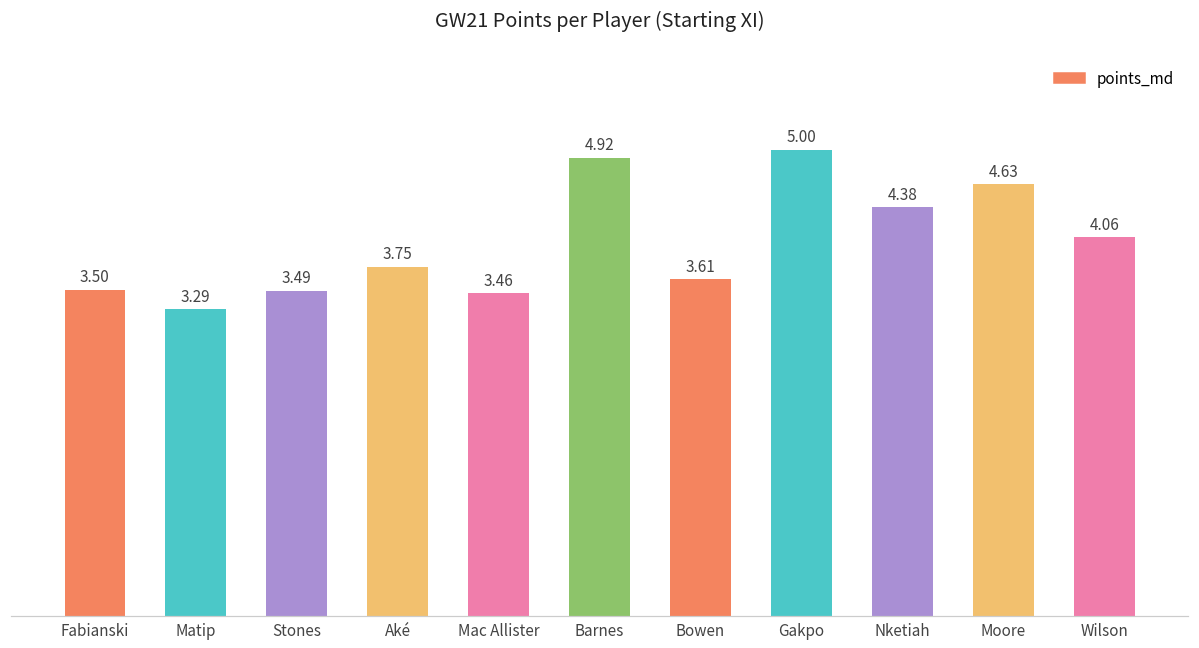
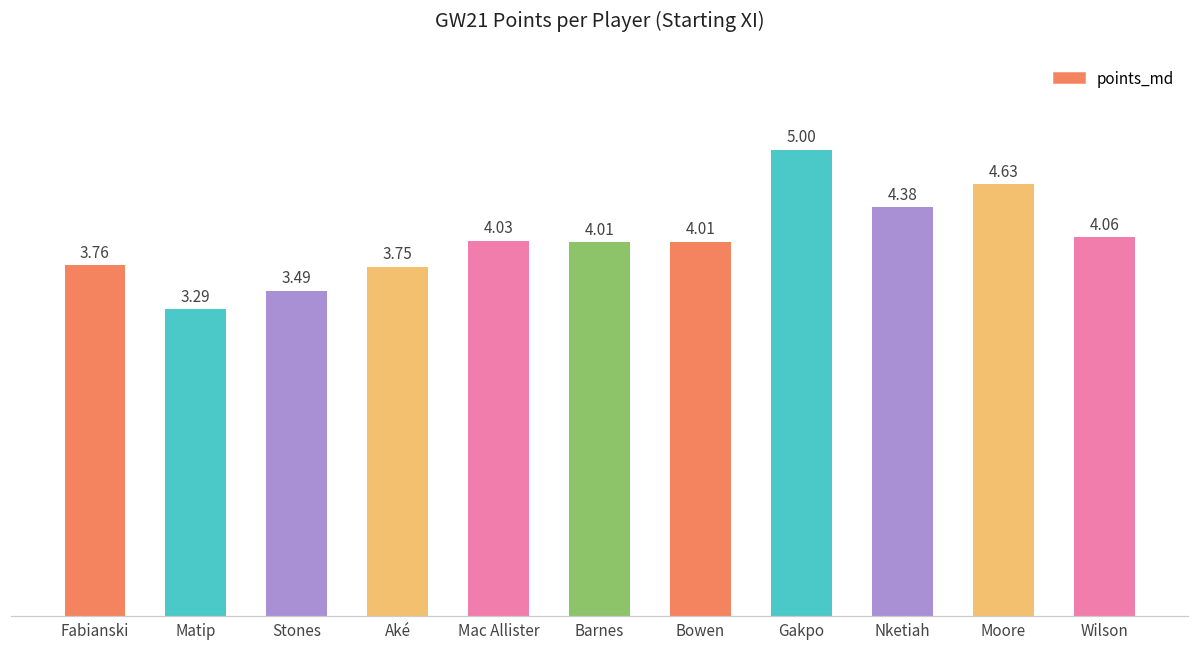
  {
-   "Fabianski": 3.50,
+   "Fabianski": 3.76,
    "Matip": 3.29,
    "Stones": 3.49,
    "Aké": 3.75,
-   "Mac Allister": 3.46,
-   "Barnes": 4.92,
-   "Bowen": 3.61,
+   "Mac Allister": 4.03,
+   "Barnes": 4.01,
+   "Bowen": 4.01,
    "Gakpo": 5.00,
    "Nketiah": 4.38,
    "Moore": 4.63,
    "Wilson": 4.06
  }
